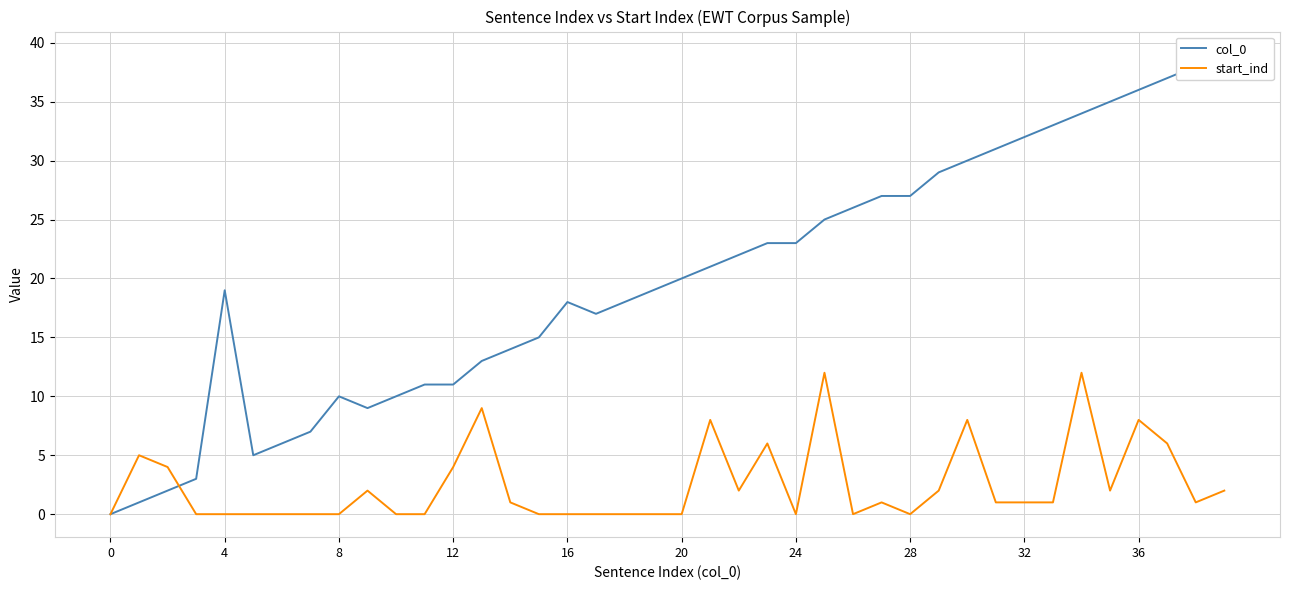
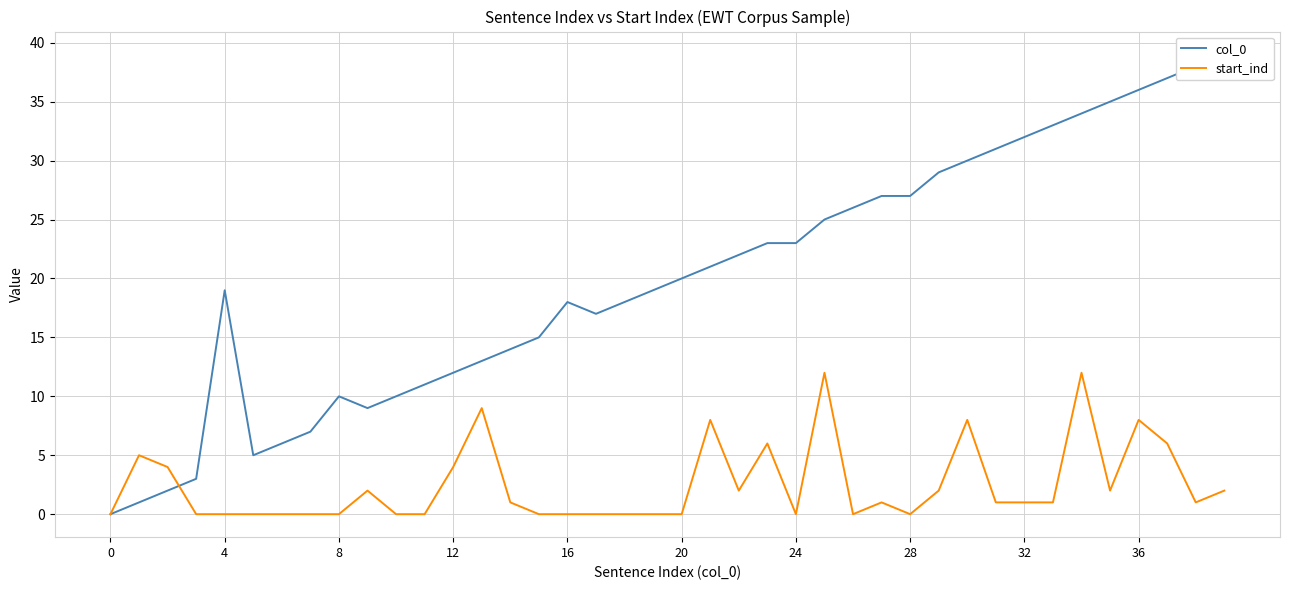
  {
    "col_0": {
      "4": 19,
      "8": 10,
-     "12": 11,
+     "12": 12,
      "16": 18,
      "20": 20,
      "24": 23,
      "28": 27,
      "32": 32,
      "36": 36
    },
    "start_ind": {
      "4": 0,
      "8": 0,
      "12": 4,
      "16": 0,
      "20": 0,
      "24": 0,
      "28": 0,
      "32": 1,
      "36": 8
    }
  }
